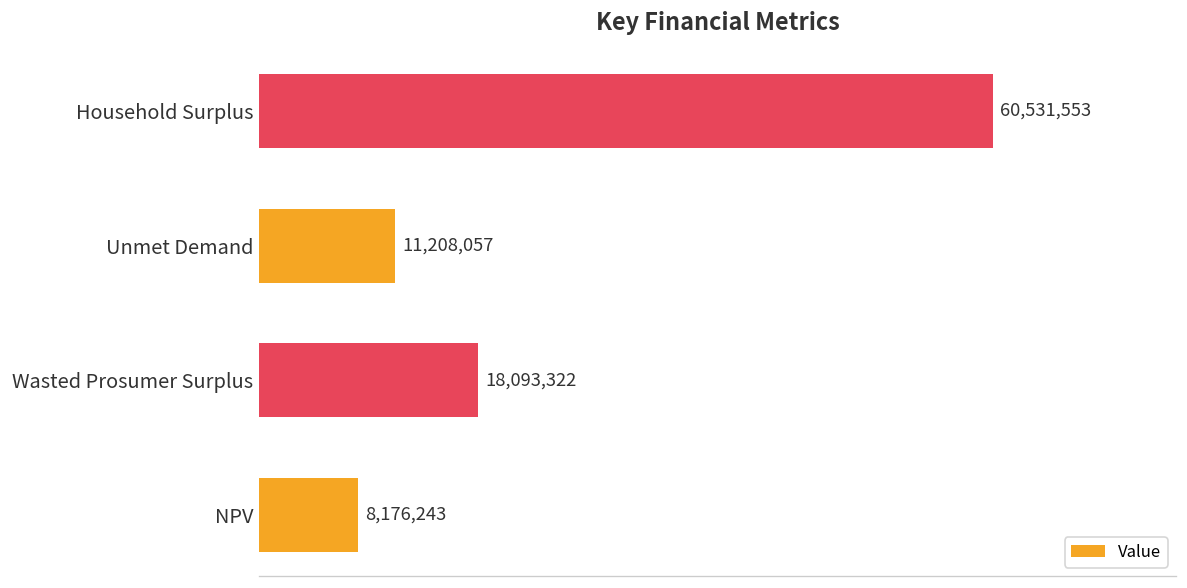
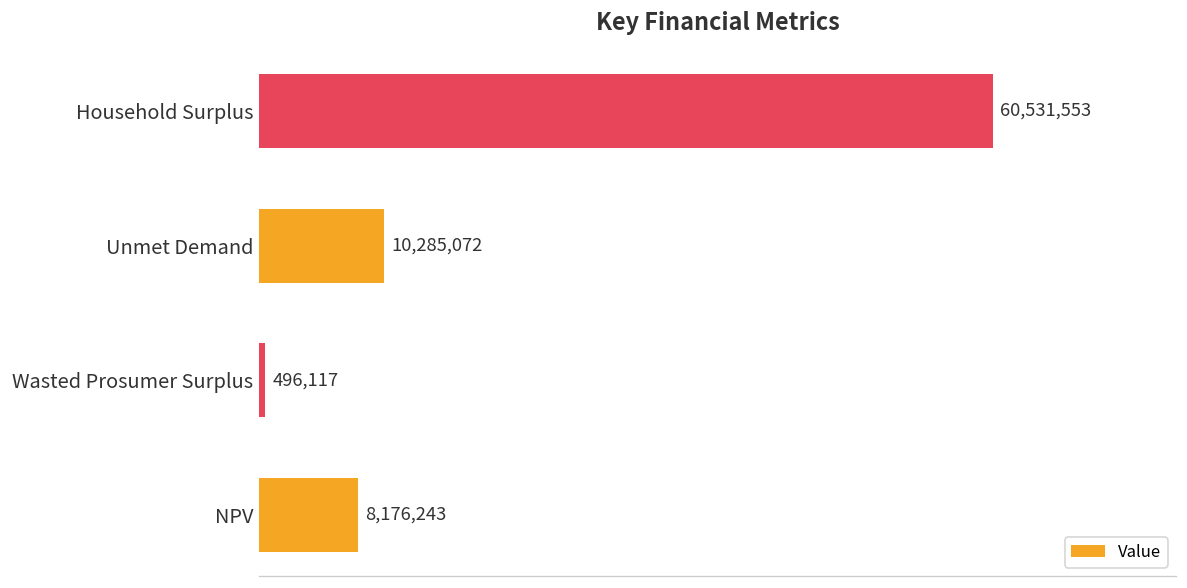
  {
    "Household Surplus": "60,531,553",
-   "Unmet Demand": "11,208,057",
-   "Wasted Prosumer Surplus": "18,093,322",
+   "Unmet Demand": "10,285,072",
+   "Wasted Prosumer Surplus": "496,117",
    "NPV": "8,176,243"
  }
